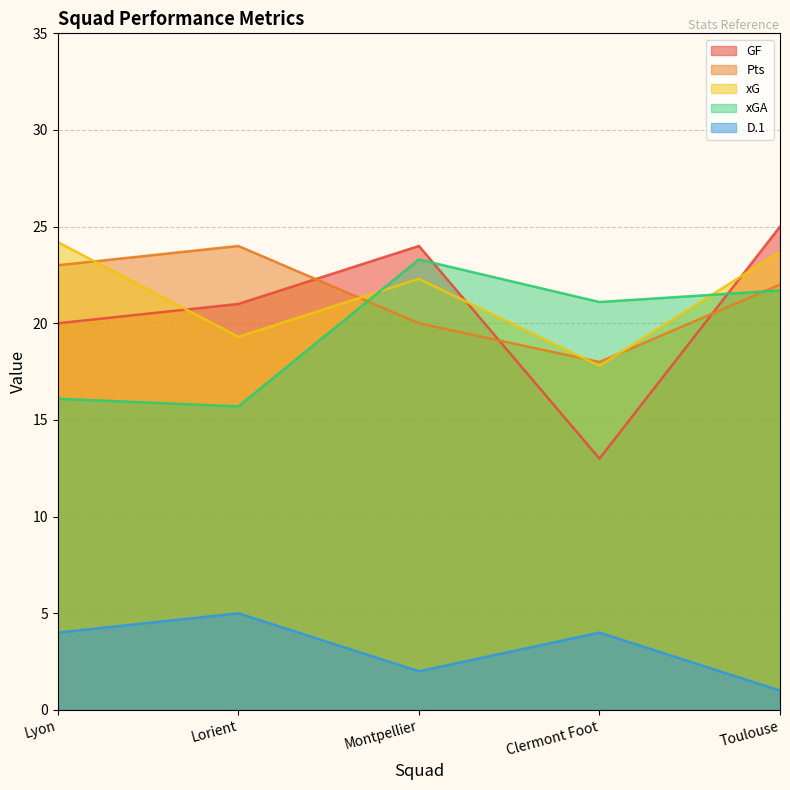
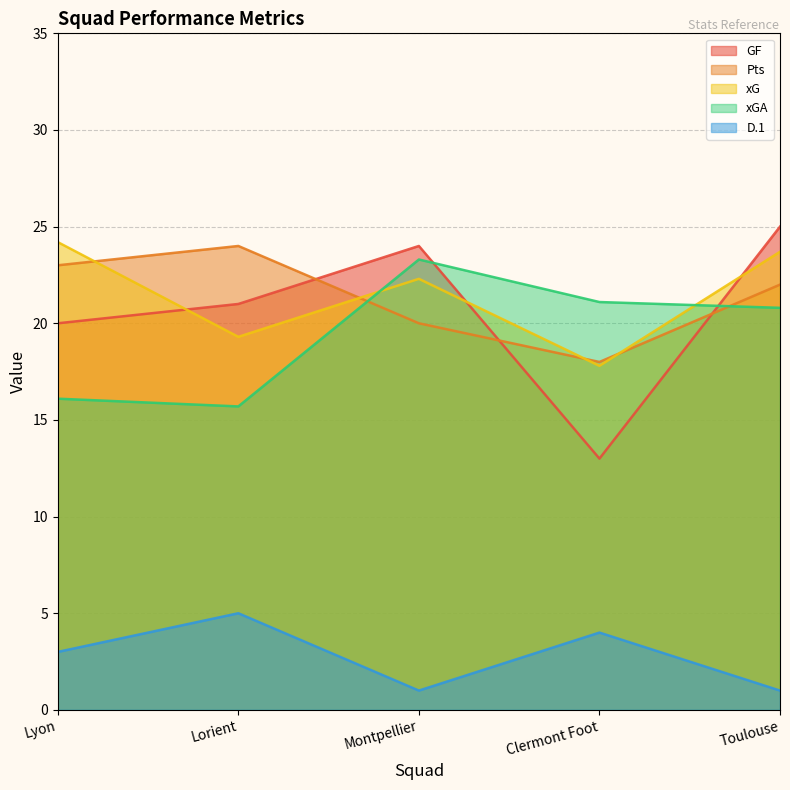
  {
    "xGA": {
      "Lyon": 16.1,
      "Lorient": 15.7,
      "Montpellier": 23.3,
      "Clermont Foot": 21.1,
-     "Toulouse": 21.7
+     "Toulouse": 20.8
    },
    "D.1": {
-     "Lyon": 4,
+     "Lyon": 3,
      "Lorient": 5,
-     "Montpellier": 2,
+     "Montpellier": 1,
      "Clermont Foot": 4,
      "Toulouse": 1
    }
  }
